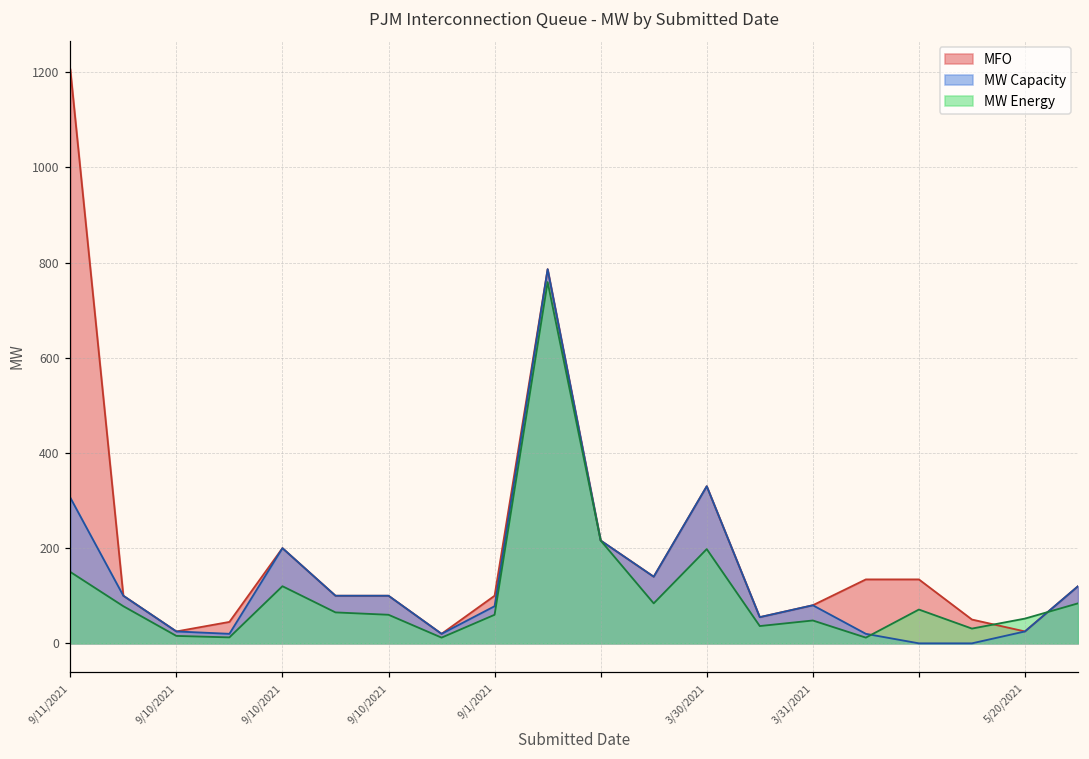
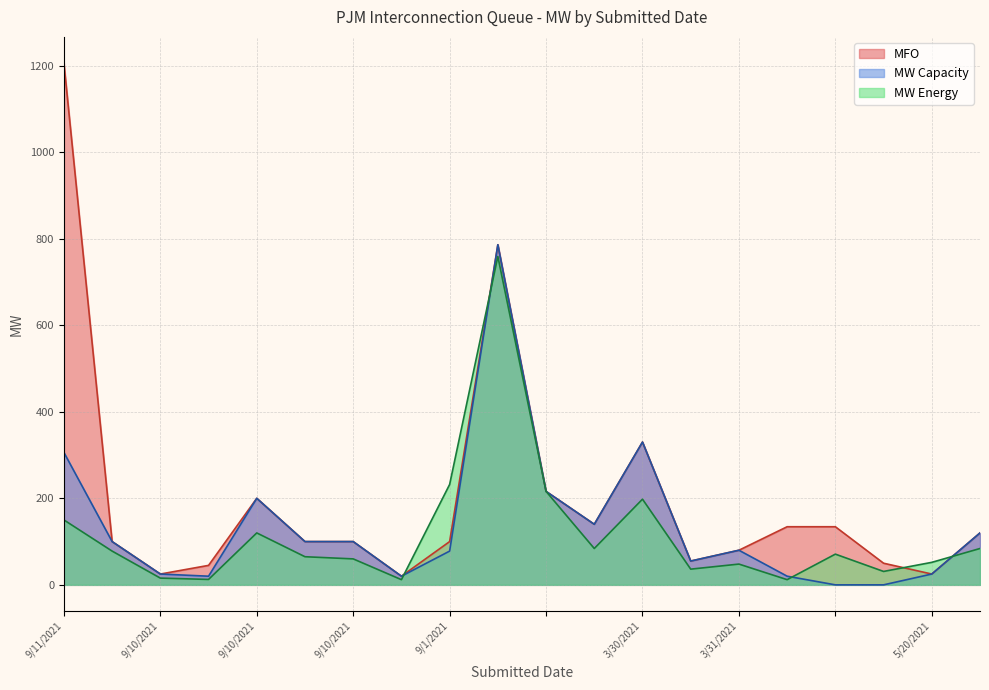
  {
    "MFO": {
      "9/11/2021": 1210,
      "9/1/2021": 100
    },
    "MW Capacity": {
      "9/11/2021": 310,
      "9/1/2021": 80
    },
    "MW Energy": {
      "9/11/2021": 150,
-     "9/1/2021": 60,
+     "9/1/2021": 230,
      "5/20/2021": 50
    }
  }
